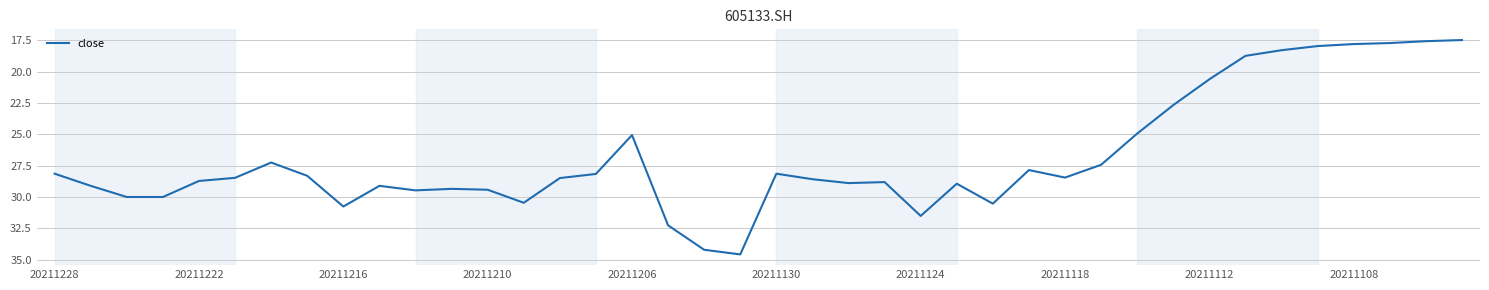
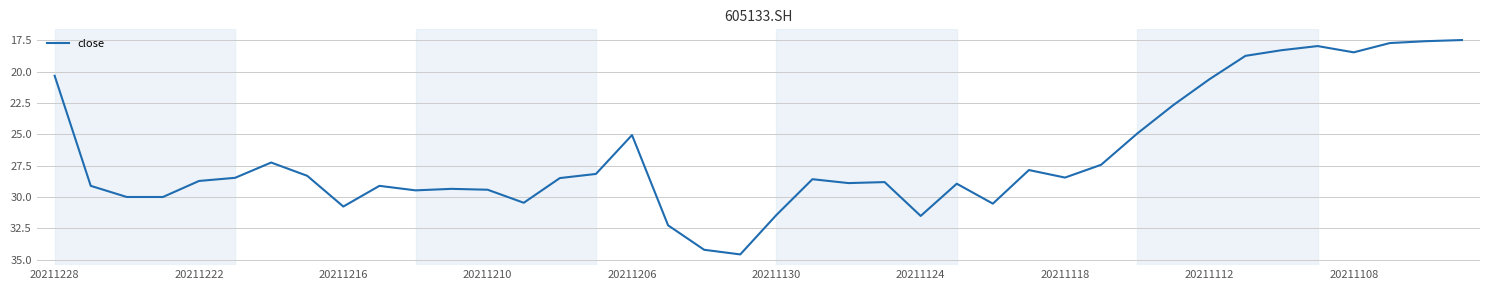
  {
-   "20211228": 28.1,
+   "20211228": 20.3,
    "20211222": 28.7,
    "20211216": 30.8,
    "20211210": 29.4,
    "20211206": 25.1,
-   "20211130": 28.1,
+   "20211130": 31.4,
    "20211124": 31.5,
    "20211118": 28.4,
    "20211112": 20.6,
-   "20211108": 17.8
+   "20211108": 18.5
  }
